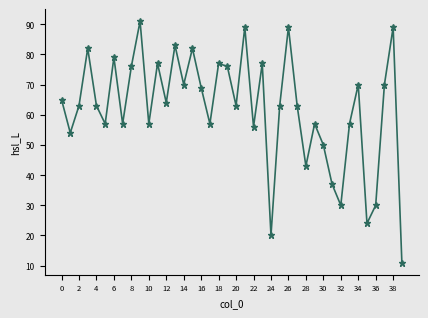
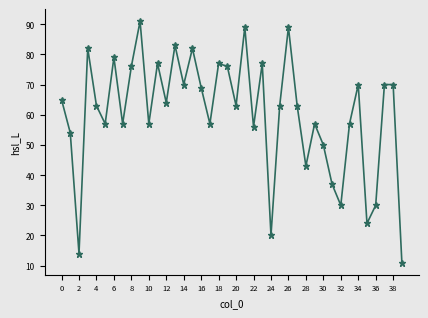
  {
    "0": 65,
-   "2": 63,
+   "2": 14,
    "4": 63,
    "6": 79,
    "8": 76,
    "10": 57,
    "12": 64,
    "14": 70,
    "16": 69,
    "18": 77,
    "20": 63,
    "22": 56,
    "24": 20,
    "26": 89,
    "28": 43,
    "30": 50,
    "32": 30,
    "34": 70,
    "36": 30,
-   "38": 89
+   "38": 70
  }
